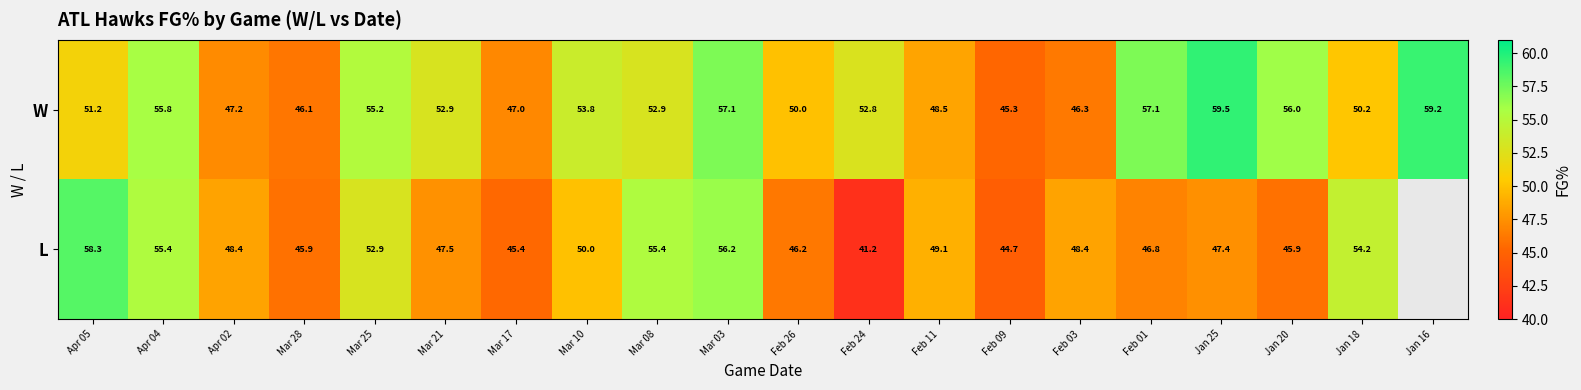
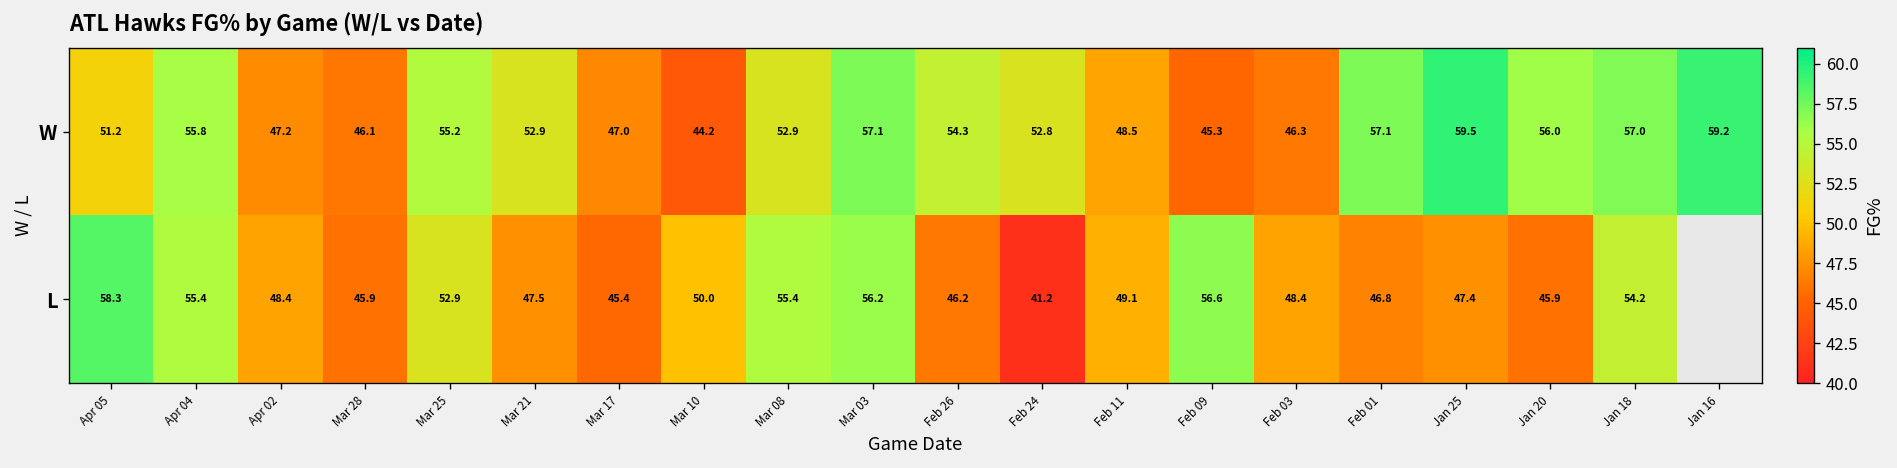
  {
    "W": {
      "Apr 05": 51.2,
      "Apr 04": 55.8,
      "Apr 02": 47.2,
      "Mar 28": 46.1,
      "Mar 25": 55.2,
      "Mar 21": 52.9,
      "Mar 17": 47.0,
-     "Mar 10": 53.8,
+     "Mar 10": 44.2,
      "Mar 08": 52.9,
      "Mar 03": 57.1,
-     "Feb 26": 50.0,
+     "Feb 26": 54.3,
      "Feb 24": 52.8,
      "Feb 11": 48.5,
      "Feb 09": 45.3,
      "Feb 03": 46.3,
      "Feb 01": 57.1,
      "Jan 25": 59.5,
      "Jan 20": 56.0,
-     "Jan 18": 50.2,
+     "Jan 18": 57.0,
      "Jan 16": 59.2
    },
    "L": {
      "Apr 05": 58.3,
      "Apr 04": 55.4,
      "Apr 02": 48.4,
      "Mar 28": 45.9,
      "Mar 25": 52.9,
      "Mar 21": 47.5,
      "Mar 17": 45.4,
      "Mar 10": 50.0,
      "Mar 08": 55.4,
      "Mar 03": 56.2,
      "Feb 26": 46.2,
      "Feb 24": 41.2,
      "Feb 11": 49.1,
-     "Feb 09": 44.7,
+     "Feb 09": 56.6,
      "Feb 03": 48.4,
      "Feb 01": 46.8,
      "Jan 25": 47.4,
      "Jan 20": 45.9,
      "Jan 18": 54.2
    }
  }
